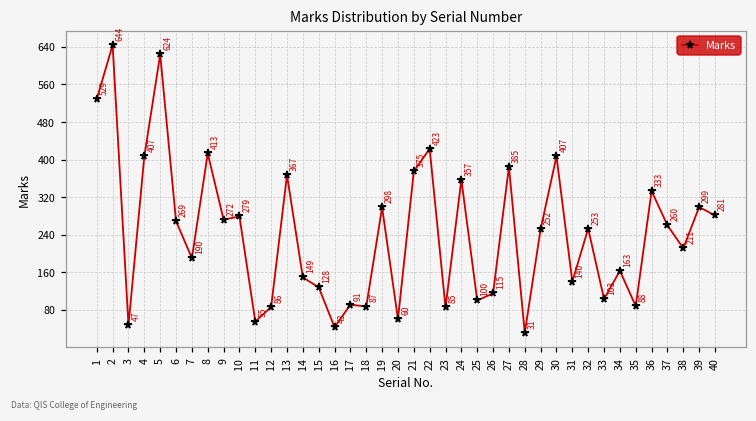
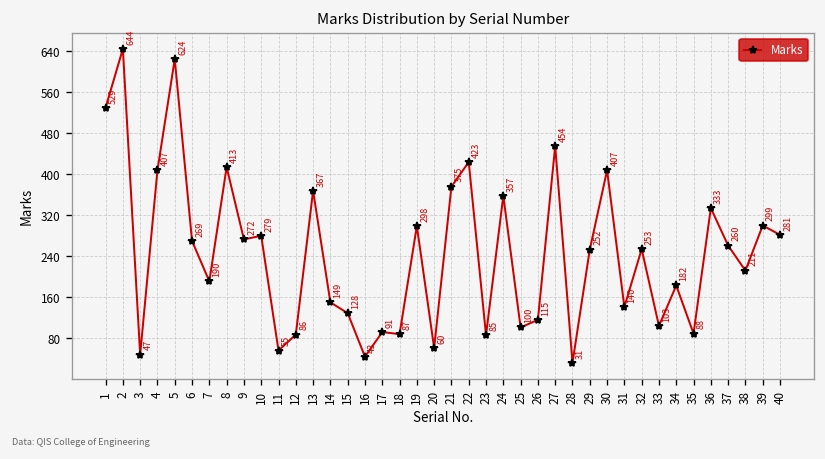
  {
    "1": 529,
    "2": 644,
    "3": 47,
    "4": 407,
    "5": 624,
    "6": 269,
    "7": 190,
    "8": 413,
    "9": 272,
    "10": 279,
    "11": 55,
    "12": 86,
    "13": 367,
    "14": 149,
    "15": 128,
    "16": 43,
    "17": 91,
    "18": 87,
    "19": 298,
    "20": 60,
    "21": 375,
    "22": 423,
    "23": 85,
    "24": 357,
    "25": 100,
    "26": 115,
-   "27": 385,
+   "27": 454,
    "28": 31,
    "29": 252,
    "30": 407,
    "31": 140,
    "32": 253,
    "33": 103,
-   "34": 163,
+   "34": 182,
    "35": 88,
    "36": 333,
    "37": 260,
    "38": 211,
    "39": 299,
    "40": 281
  }
